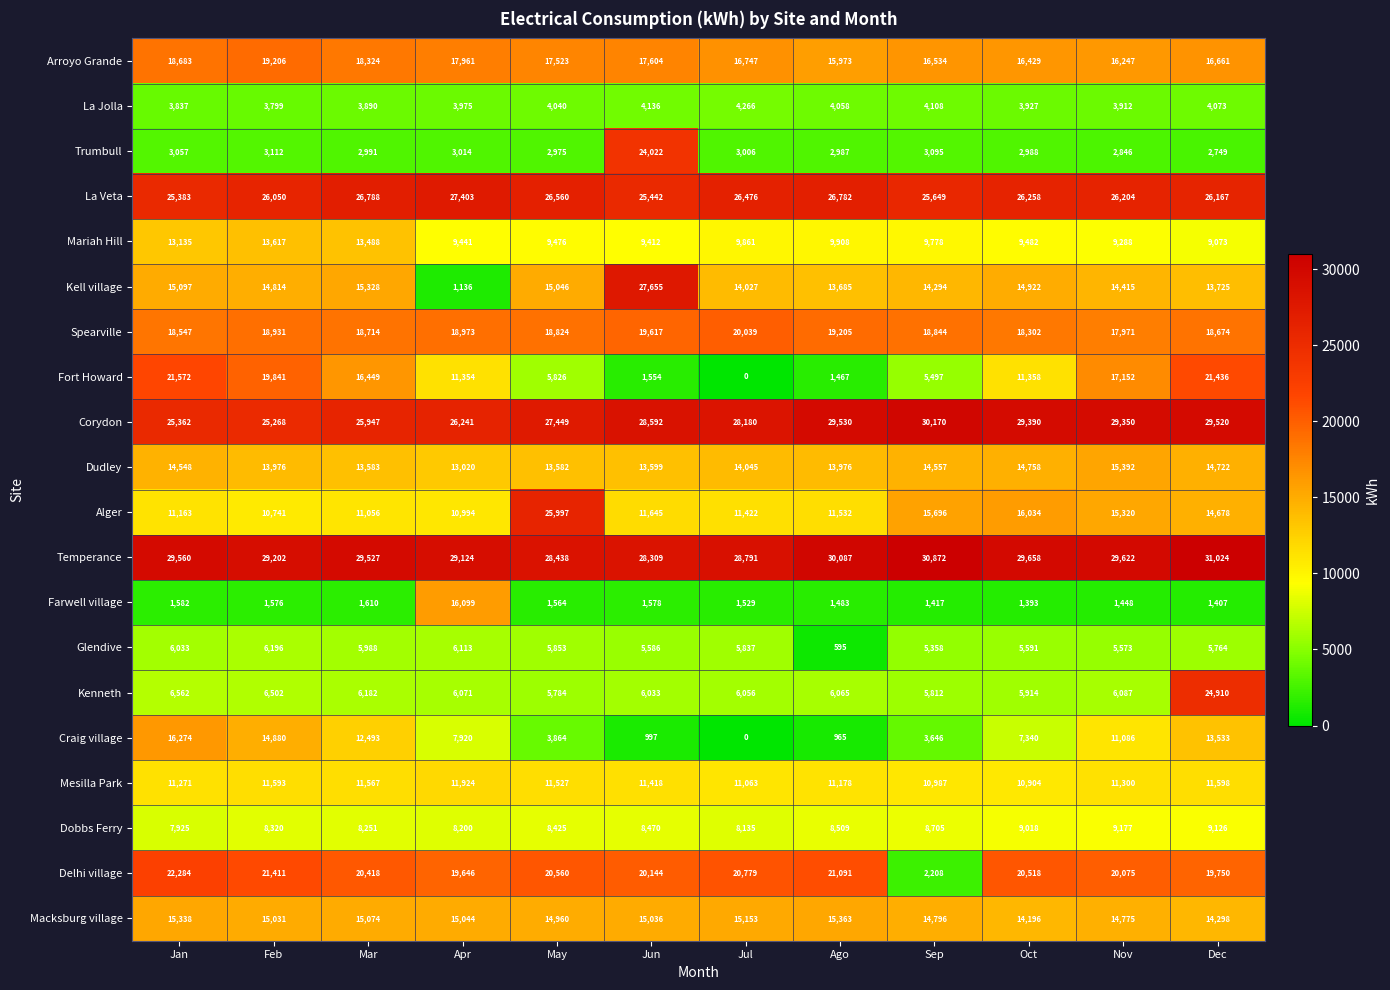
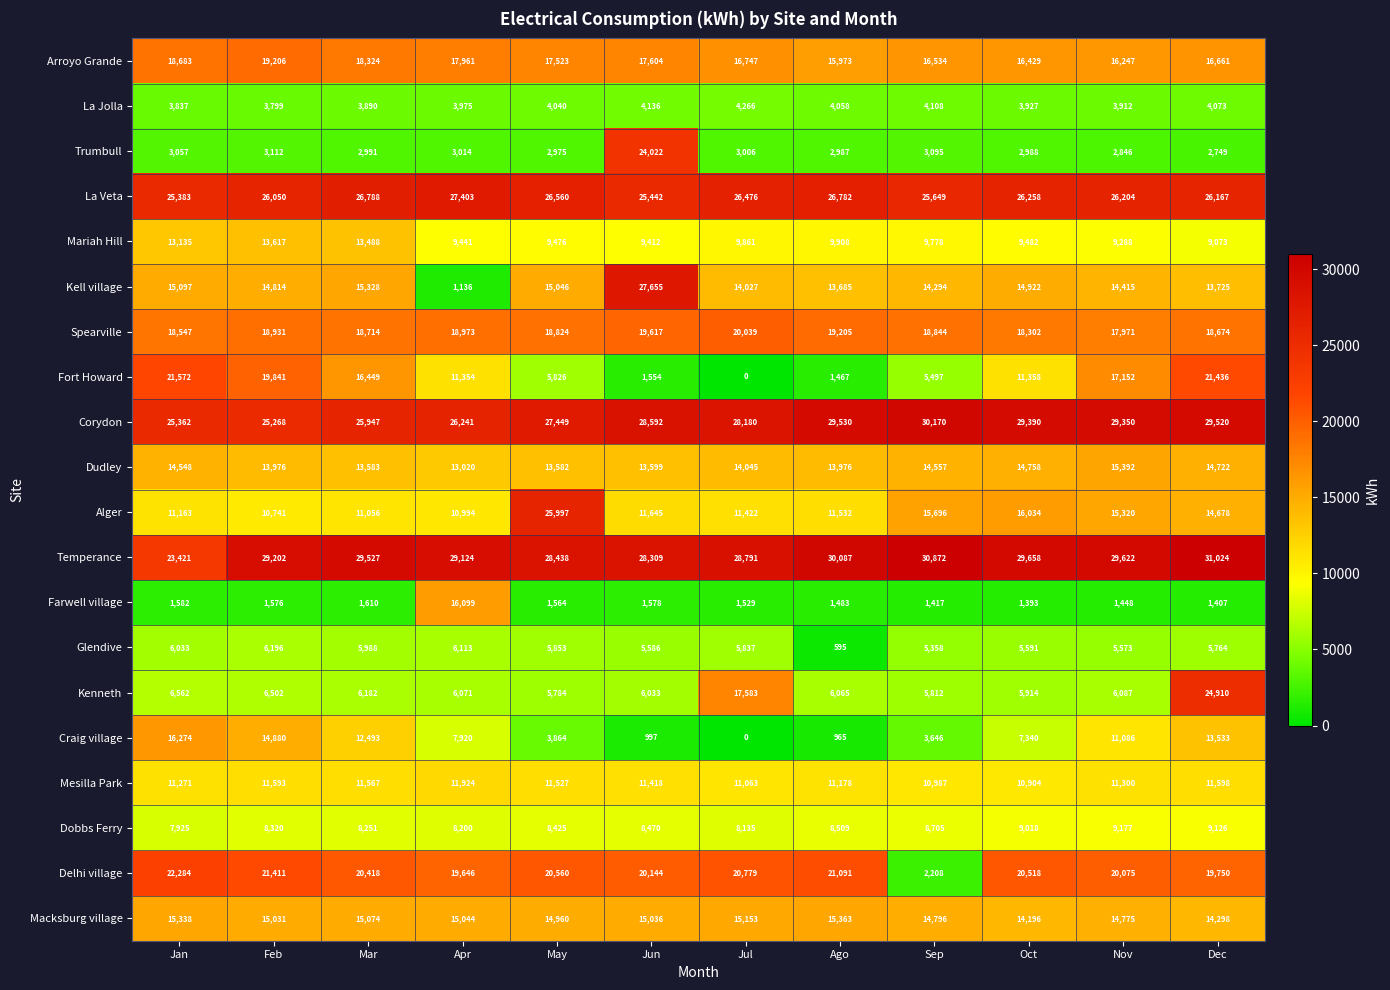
  {
    "Temperance": {
-     "Jan": "29,560",
+     "Jan": "23,421",
      "Feb": "29,202",
      "Mar": "29,527",
      "Apr": "29,124",
      "May": "28,438",
      "Jun": "28,309",
      "Jul": "28,791",
      "Ago": "30,087",
      "Sep": "30,872",
      "Oct": "29,658",
      "Nov": "29,622",
      "Dec": "31,024"
    },
    "Kenneth": {
      "Jan": "6,562",
      "Feb": "6,502",
      "Mar": "6,182",
      "Apr": "6,071",
      "May": "5,784",
      "Jun": "6,033",
-     "Jul": "6,056",
+     "Jul": "17,583",
      "Ago": "6,065",
      "Sep": "5,812",
      "Oct": "5,914",
      "Nov": "6,087",
      "Dec": "24,910"
    }
  }
